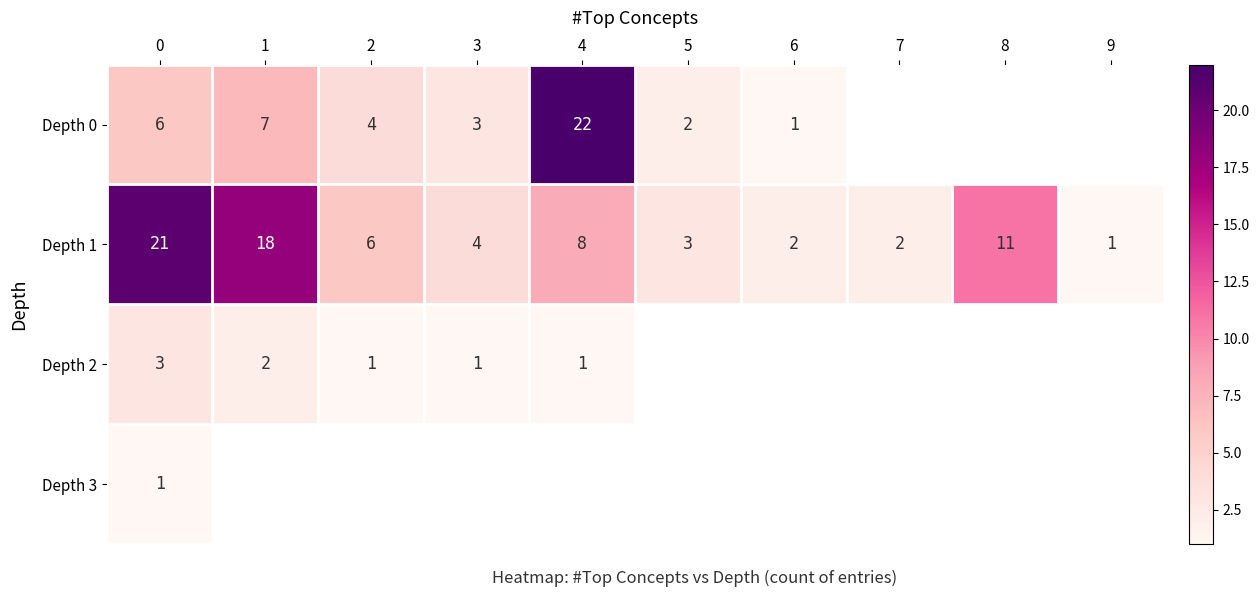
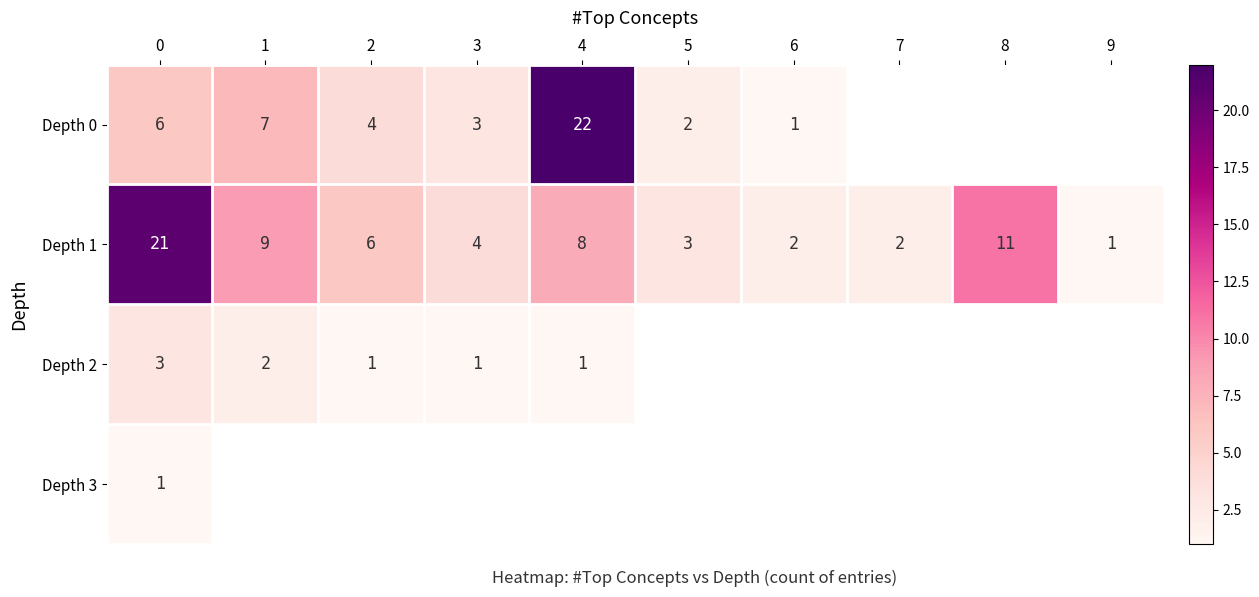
  {
    "Depth 0": {
      "0": 6,
      "1": 7,
      "2": 4,
      "3": 3,
      "4": 22,
      "5": 2,
      "6": 1
    },
    "Depth 1": {
      "0": 21,
-     "1": 18,
+     "1": 9,
      "2": 6,
      "3": 4,
      "4": 8,
      "5": 3,
      "6": 2,
      "7": 2,
      "8": 11,
      "9": 1
    },
    "Depth 2": {
      "0": 3,
      "1": 2,
      "2": 1,
      "3": 1,
      "4": 1
    },
    "Depth 3": {
      "0": 1
    }
  }
